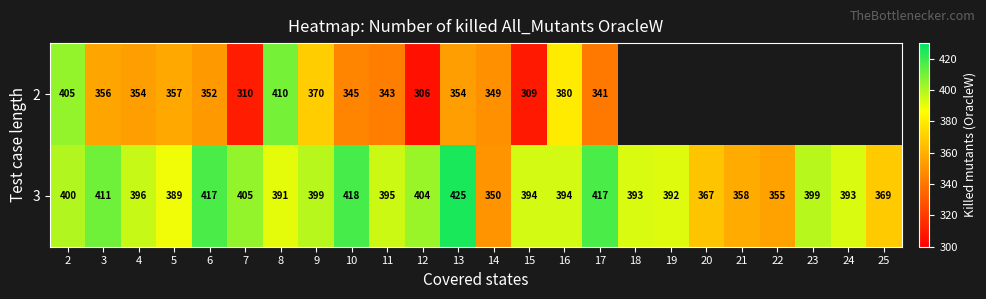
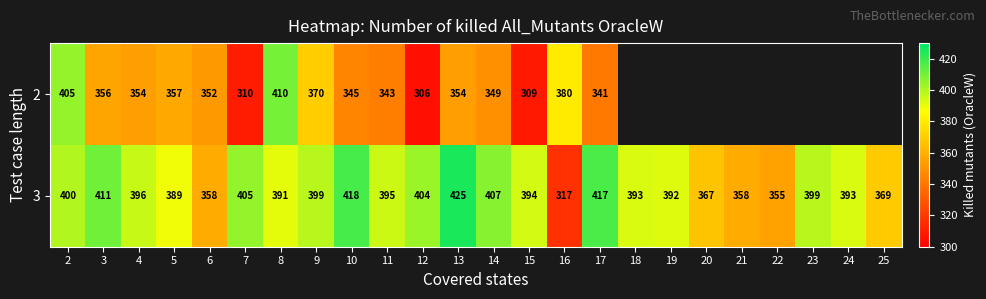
  {
    "2": {
      "2": 405,
      "3": 356,
      "4": 354,
      "5": 357,
      "6": 352,
      "7": 310,
      "8": 410,
      "9": 370,
      "10": 345,
      "11": 343,
      "12": 306,
      "13": 354,
      "14": 349,
      "15": 309,
      "16": 380,
      "17": 341
    },
    "3": {
      "2": 400,
      "3": 411,
      "4": 396,
      "5": 389,
-     "6": 417,
+     "6": 358,
      "7": 405,
      "8": 391,
      "9": 399,
      "10": 418,
      "11": 395,
      "12": 404,
      "13": 425,
-     "14": 350,
+     "14": 407,
      "15": 394,
-     "16": 394,
+     "16": 317,
      "17": 417,
      "18": 393,
      "19": 392,
      "20": 367,
      "21": 358,
      "22": 355,
      "23": 399,
      "24": 393,
      "25": 369
    }
  }
